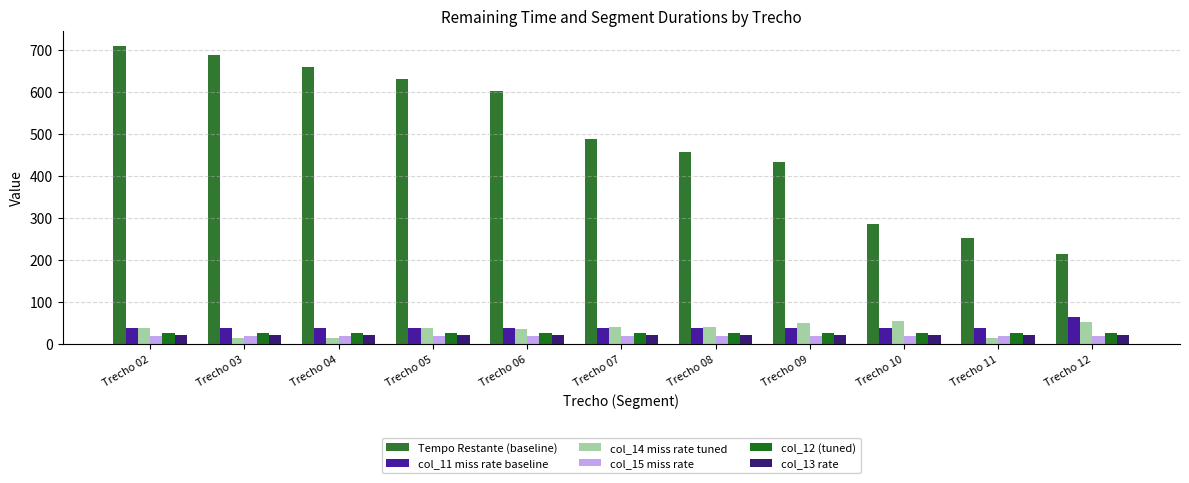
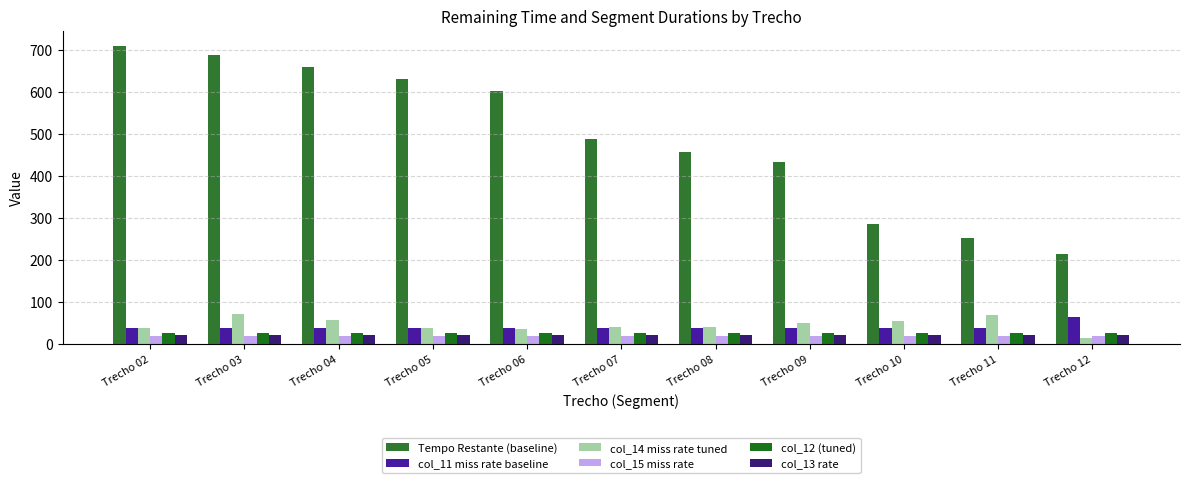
  {
    "col_14 miss rate tuned": {
      "Trecho 02": 40,
-     "Trecho 03": 20,
-     "Trecho 04": 20,
+     "Trecho 03": 70,
+     "Trecho 04": 60,
      "Trecho 05": 40,
      "Trecho 06": 40,
      "Trecho 07": 40,
      "Trecho 08": 40,
      "Trecho 09": 50,
      "Trecho 10": 50,
-     "Trecho 11": 20,
-     "Trecho 12": 50
+     "Trecho 11": 70,
+     "Trecho 12": 20
    },
    "col_15 miss rate": {
      "Trecho 02": 20,
      "Trecho 03": 20,
      "Trecho 04": 20,
      "Trecho 05": 20,
      "Trecho 06": 20,
      "Trecho 07": 20,
      "Trecho 08": 20,
      "Trecho 09": 20,
      "Trecho 10": 20,
      "Trecho 11": 20,
      "Trecho 12": 20
    }
  }
